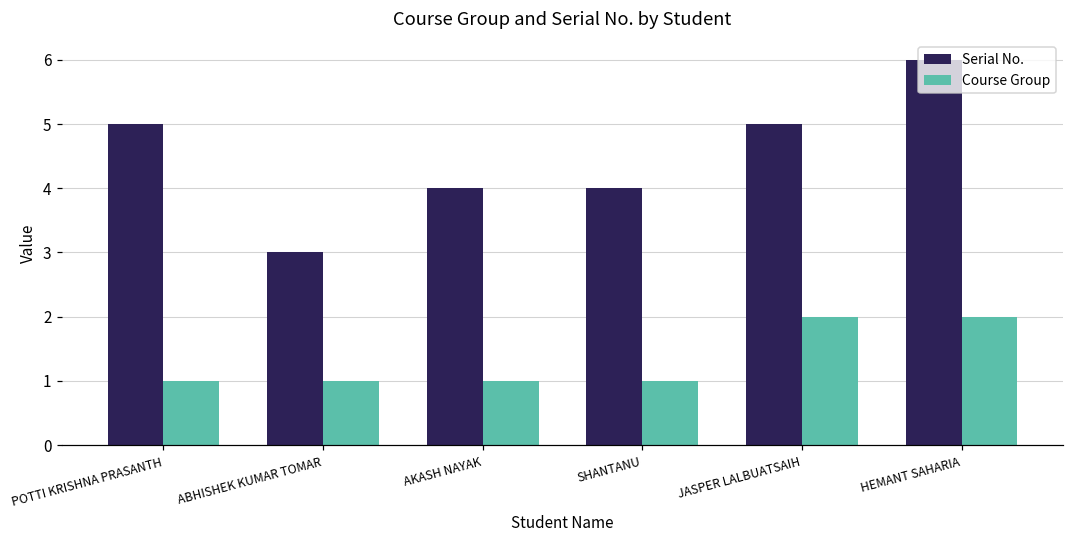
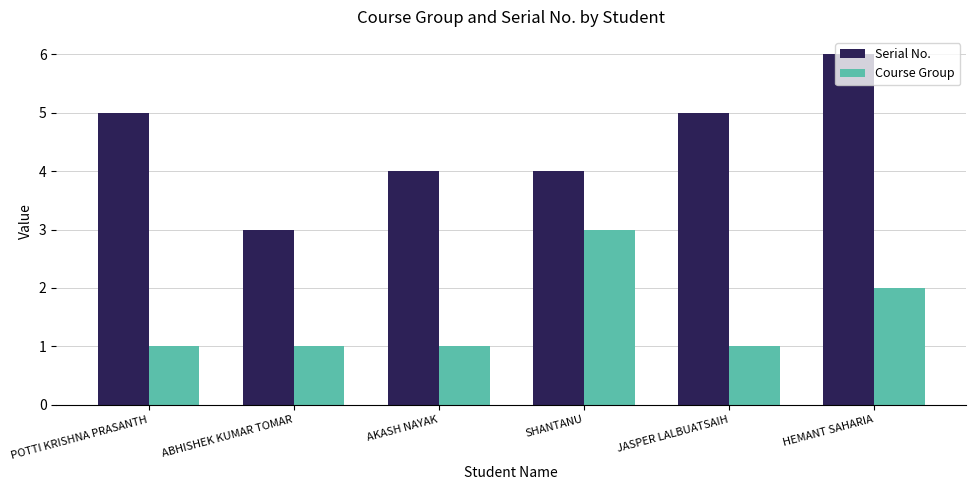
  {
    "Serial No.": {
      "POTTI KRISHNA PRASANTH": 5,
      "ABHISHEK KUMAR TOMAR": 3,
      "AKASH NAYAK": 4,
      "SHANTANU": 4,
      "JASPER LALBUATSAIH": 5
    },
    "Course Group": {
      "POTTI KRISHNA PRASANTH": 1,
      "ABHISHEK KUMAR TOMAR": 1,
      "AKASH NAYAK": 1,
-     "SHANTANU": 1,
-     "JASPER LALBUATSAIH": 2,
+     "SHANTANU": 3,
+     "JASPER LALBUATSAIH": 1,
      "HEMANT SAHARIA": 2
    }
  }
